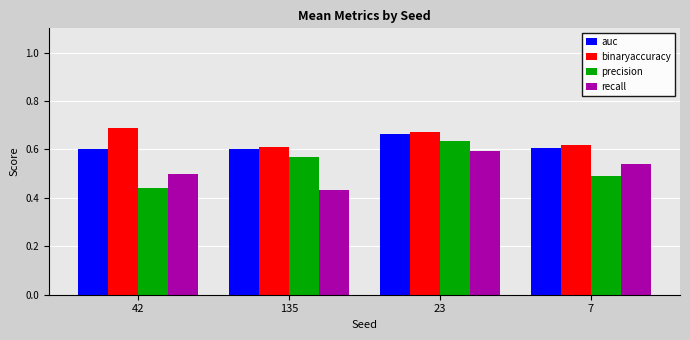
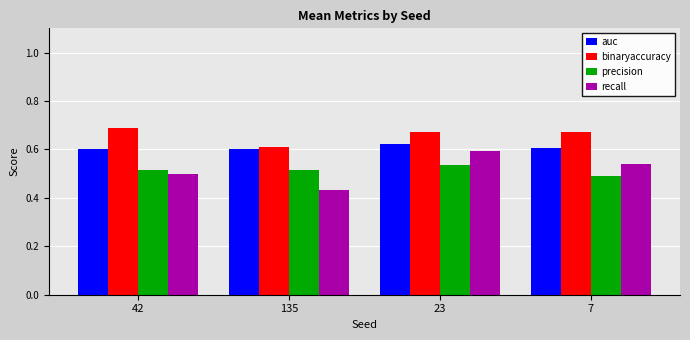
  {
    "auc": {
      "42": 0.60,
      "135": 0.60,
-     "23": 0.66,
+     "23": 0.62,
      "7": 0.60
    },
    "binaryaccuracy": {
      "42": 0.69,
      "135": 0.61,
      "23": 0.67,
-     "7": 0.62
+     "7": 0.67
    },
    "precision": {
-     "42": 0.44,
-     "135": 0.57,
-     "23": 0.63,
+     "42": 0.52,
+     "135": 0.51,
+     "23": 0.53,
      "7": 0.49
    },
    "recall": {
      "42": 0.50,
      "135": 0.43,
      "23": 0.59,
      "7": 0.54
    }
  }
